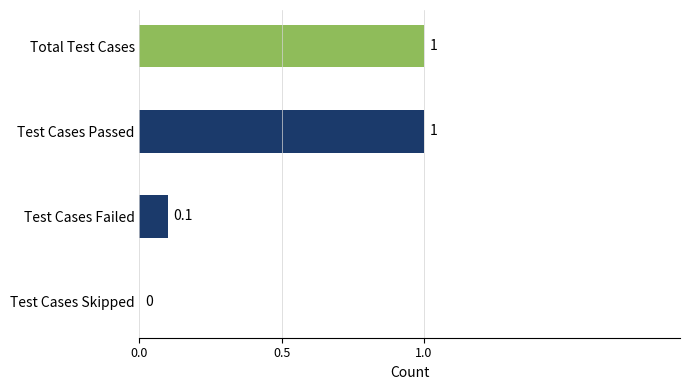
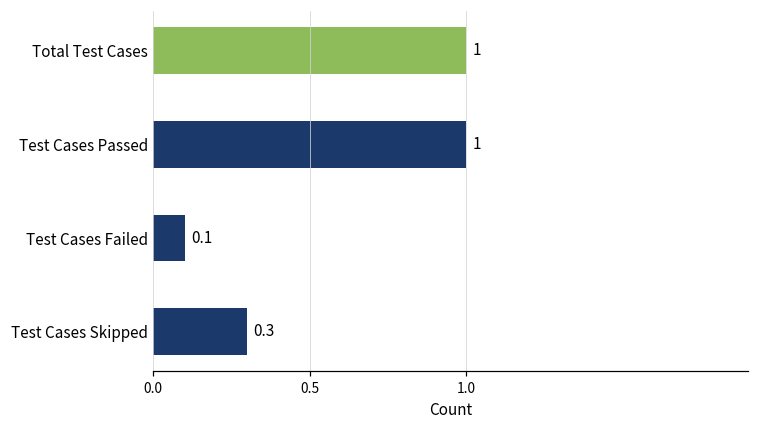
  {
    "Total Test Cases": 1,
    "Test Cases Passed": 1,
    "Test Cases Failed": 0.1,
-   "Test Cases Skipped": 0
+   "Test Cases Skipped": 0.3
  }
